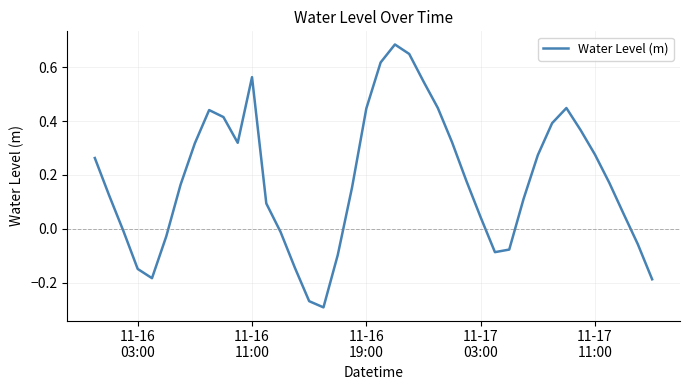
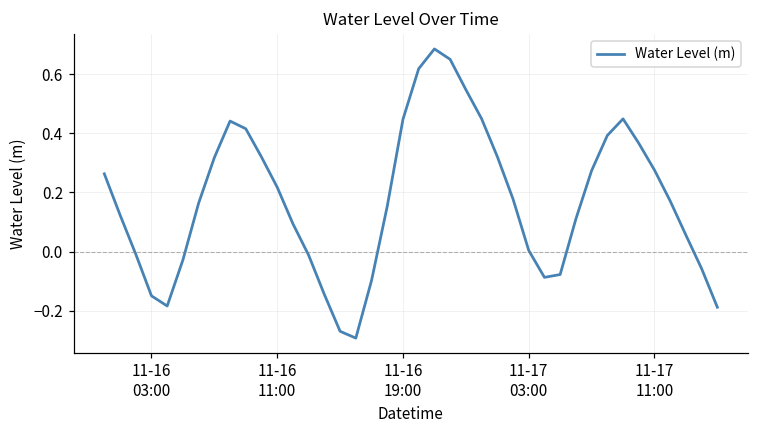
  {
    "11-16 03:00": -0.15,
-   "11-16 11:00": 0.56,
+   "11-16 11:00": 0.22,
    "11-16 19:00": 0.45,
-   "11-17 03:00": 0.04,
+   "11-17 03:00": 0.00,
    "11-17 11:00": 0.28
  }
